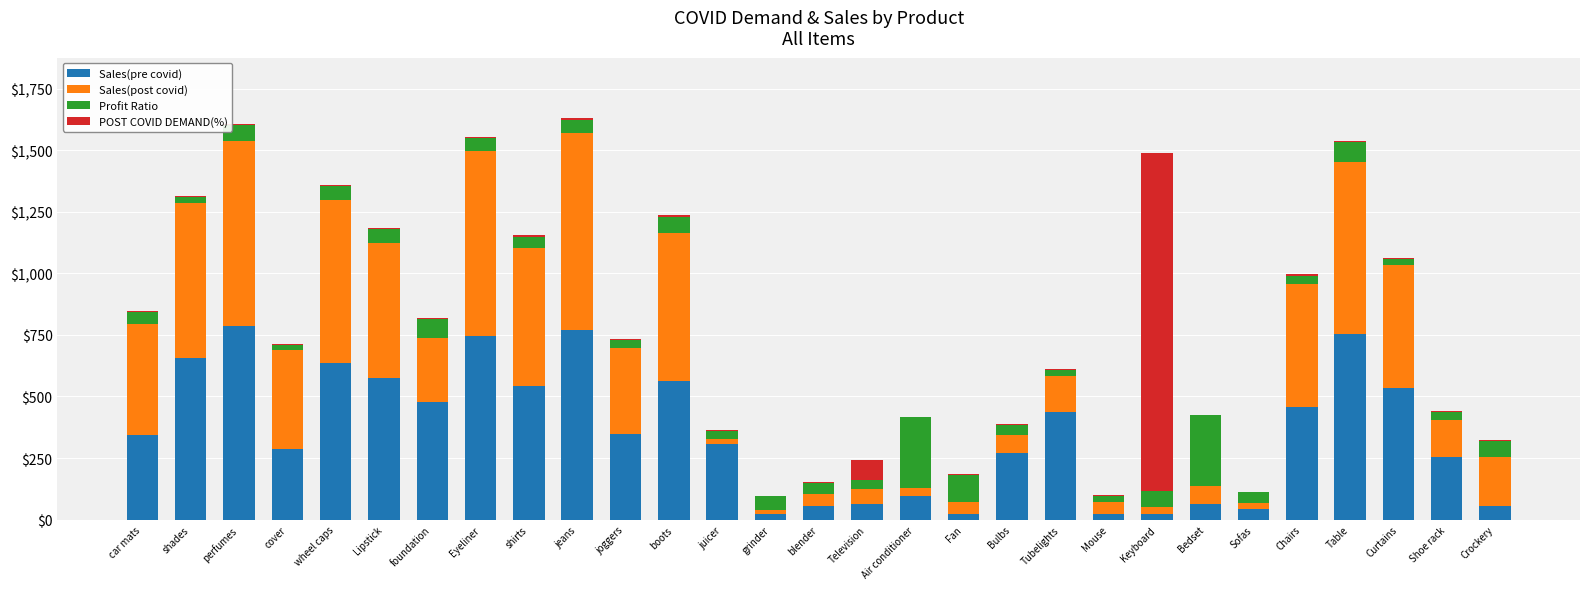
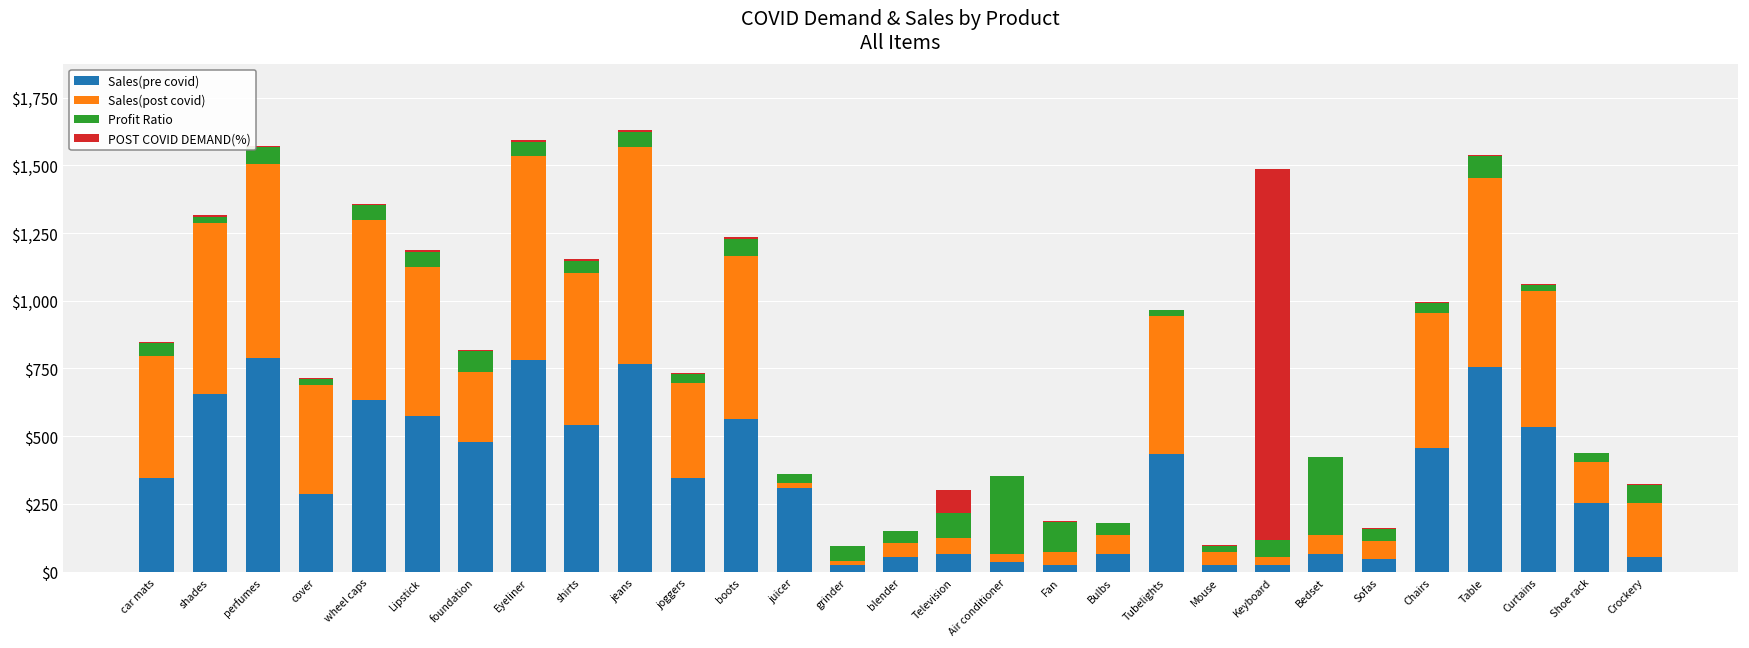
  {
    "Sales(pre covid)": {
      "car mats": "$350",
      "shades": "$660",
      "perfumes": "$790",
      "cover": "$290",
      "wheel caps": "$640",
      "Lipstick": "$570",
      "foundation": "$480",
-     "Eyeliner": "$750",
+     "Eyeliner": "$780",
      "shirts": "$540",
      "jeans": "$770",
      "joggers": "$350",
      "boots": "$560",
      "juicer": "$310",
      "grinder": "$20",
      "blender": "$50",
      "Television": "$70",
-     "Air conditioner": "$100",
+     "Air conditioner": "$30",
      "Fan": "$20",
-     "Bulbs": "$270",
+     "Bulbs": "$70",
      "Tubelights": "$440",
      "Mouse": "$20",
      "Keyboard": "$20",
      "Bedset": "$70",
      "Sofas": "$50",
      "Chairs": "$460",
      "Table": "$750",
      "Curtains": "$540",
      "Shoe rack": "$250",
      "Crockery": "$50"
    },
    "Sales(post covid)": {
      "car mats": "$450",
      "shades": "$630",
-     "perfumes": "$750",
+     "perfumes": "$720",
      "cover": "$400",
      "wheel caps": "$660",
      "Lipstick": "$550",
      "foundation": "$260",
      "Eyeliner": "$750",
      "shirts": "$560",
      "jeans": "$800",
      "joggers": "$350",
      "boots": "$600",
      "juicer": "$20",
      "grinder": "$20",
      "blender": "$50",
      "Television": "$60",
      "Air conditioner": "$30",
      "Fan": "$50",
      "Bulbs": "$70",
-     "Tubelights": "$150",
+     "Tubelights": "$510",
      "Mouse": "$50",
      "Keyboard": "$30",
      "Bedset": "$70",
-     "Sofas": "$20",
+     "Sofas": "$70",
      "Chairs": "$500",
      "Table": "$700",
      "Curtains": "$500",
      "Shoe rack": "$150",
      "Crockery": "$200"
    },
    "Profit Ratio": {
      "car mats": "$50",
      "shades": "$20",
      "perfumes": "$60",
      "cover": "$20",
      "wheel caps": "$60",
      "Lipstick": "$60",
      "foundation": "$80",
      "Eyeliner": "$50",
      "shirts": "$50",
      "jeans": "$60",
      "joggers": "$30",
      "boots": "$70",
      "juicer": "$30",
      "grinder": "$60",
      "blender": "$50",
-     "Television": "$30",
+     "Television": "$90",
      "Air conditioner": "$290",
      "Fan": "$110",
      "Bulbs": "$40",
      "Tubelights": "$20",
      "Mouse": "$20",
      "Keyboard": "$70",
      "Bedset": "$290",
      "Sofas": "$40",
      "Chairs": "$40",
      "Table": "$80",
      "Curtains": "$20",
      "Shoe rack": "$30",
      "Crockery": "$70"
    },
    "POST COVID DEMAND(%)": {
      "Television": "$90",
      "Keyboard": "$1,370"
    }
  }
